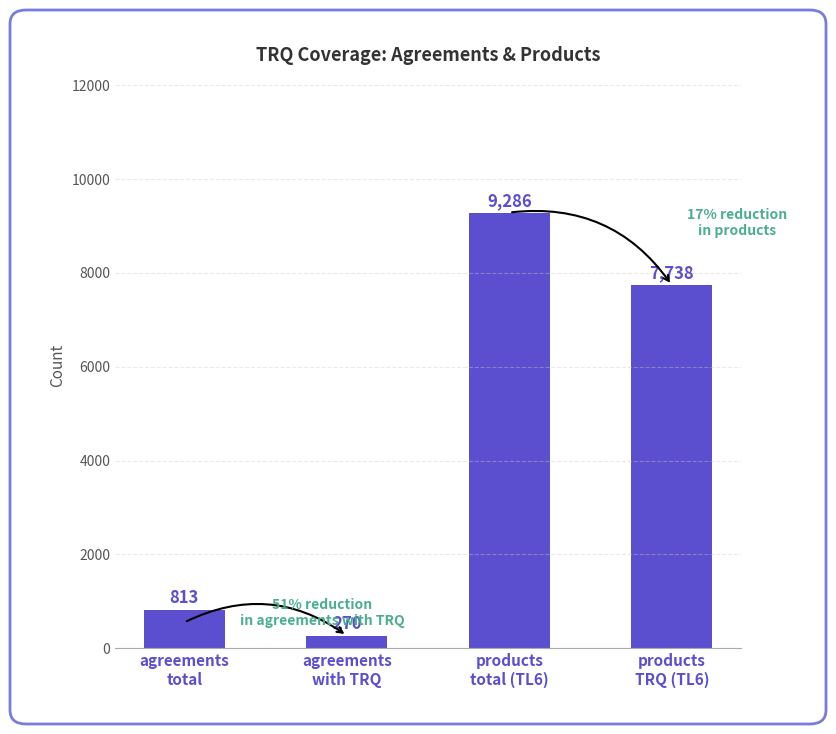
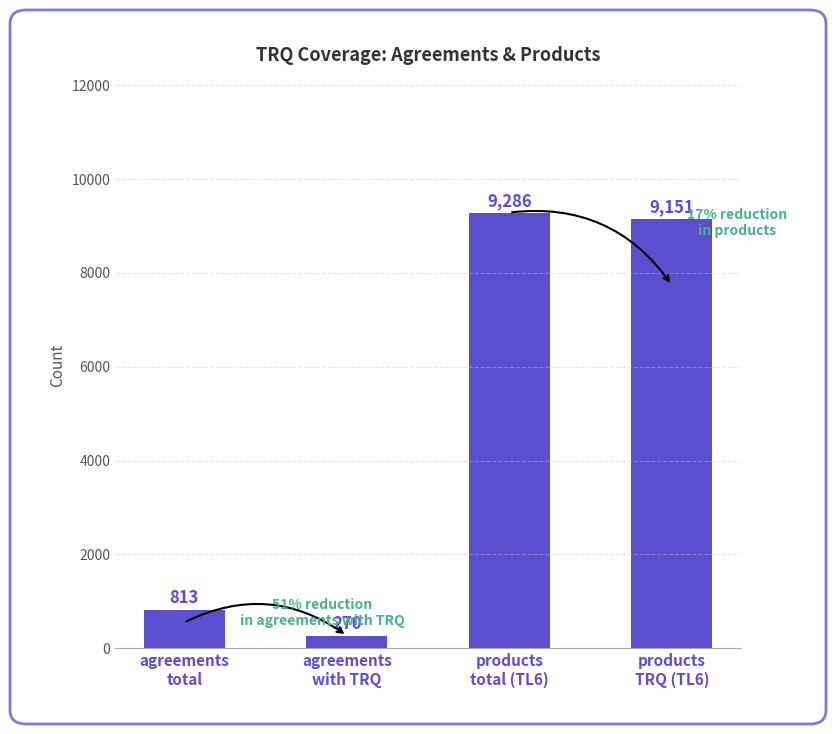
  {
    "products total (TL6)": "9,286",
-   "products TRQ (TL6)": "7,738"
+   "products TRQ (TL6)": "9,151"
  }
